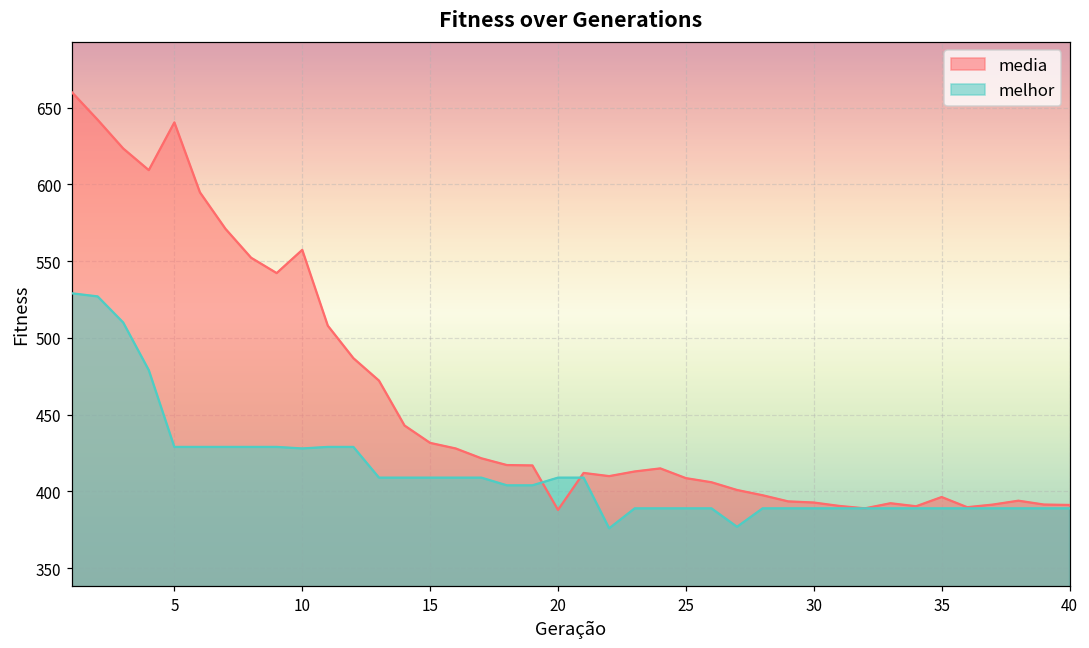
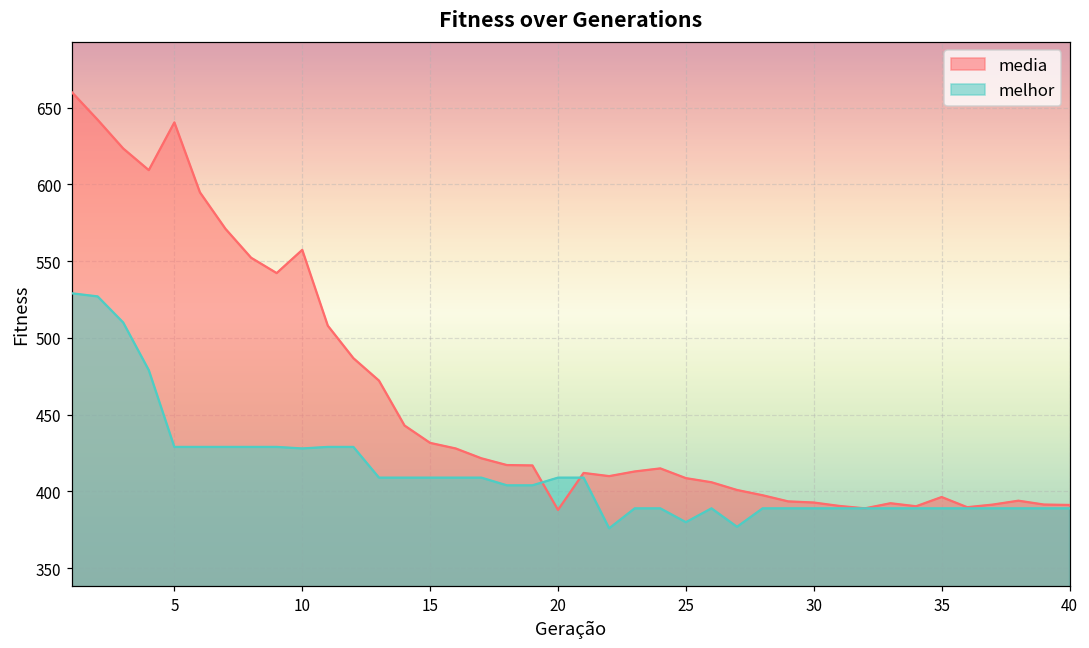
  {
    "media": {
      "5": 640,
      "10": 557,
      "15": 432,
      "20": 388,
      "25": 409,
      "30": 393,
      "35": 396,
      "40": 391
    },
    "melhor": {
      "5": 429,
      "10": 428,
      "15": 409,
      "20": 409,
-     "25": 389,
+     "25": 380,
      "30": 389,
      "35": 389,
      "40": 389
    }
  }
